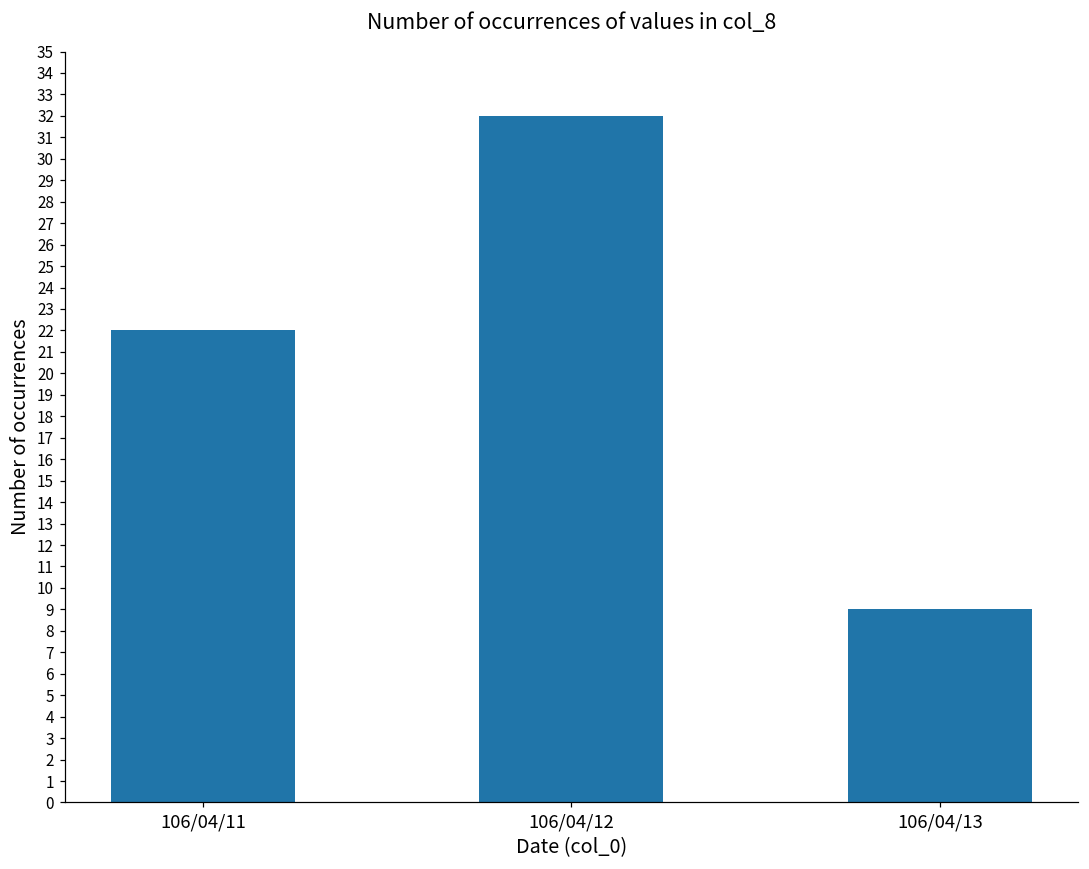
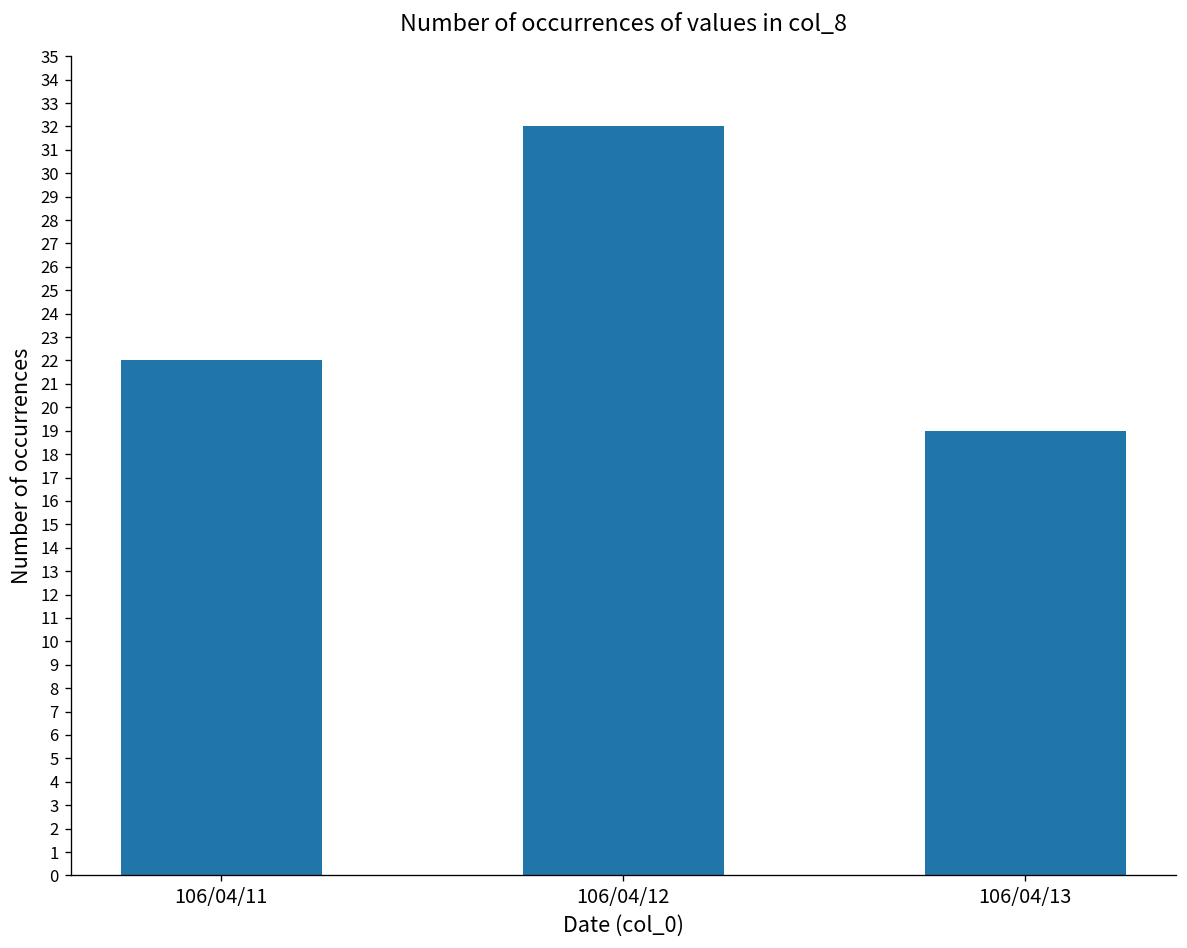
  {
    "106/04/11": 22,
    "106/04/12": 32,
-   "106/04/13": 9
+   "106/04/13": 19
  }
